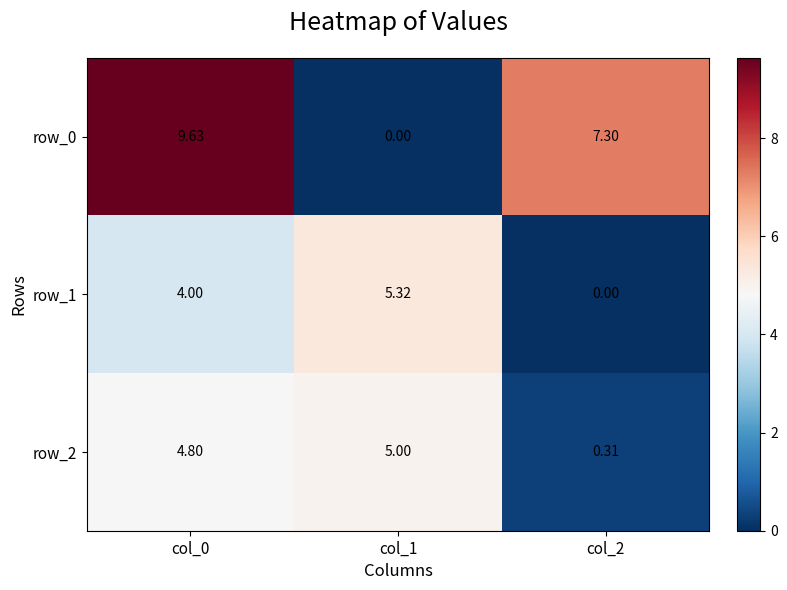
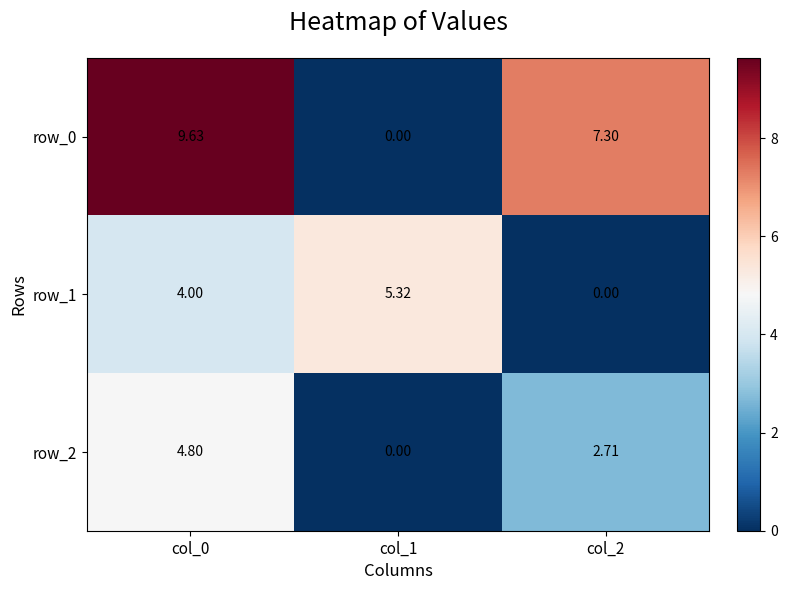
  {
    "row_0": {
      "col_0": 9.63,
      "col_1": 0.00,
      "col_2": 7.30
    },
    "row_1": {
      "col_0": 4.00,
      "col_1": 5.32,
      "col_2": 0.00
    },
    "row_2": {
      "col_0": 4.80,
-     "col_1": 5.00,
-     "col_2": 0.31
+     "col_1": 0.00,
+     "col_2": 2.71
    }
  }
